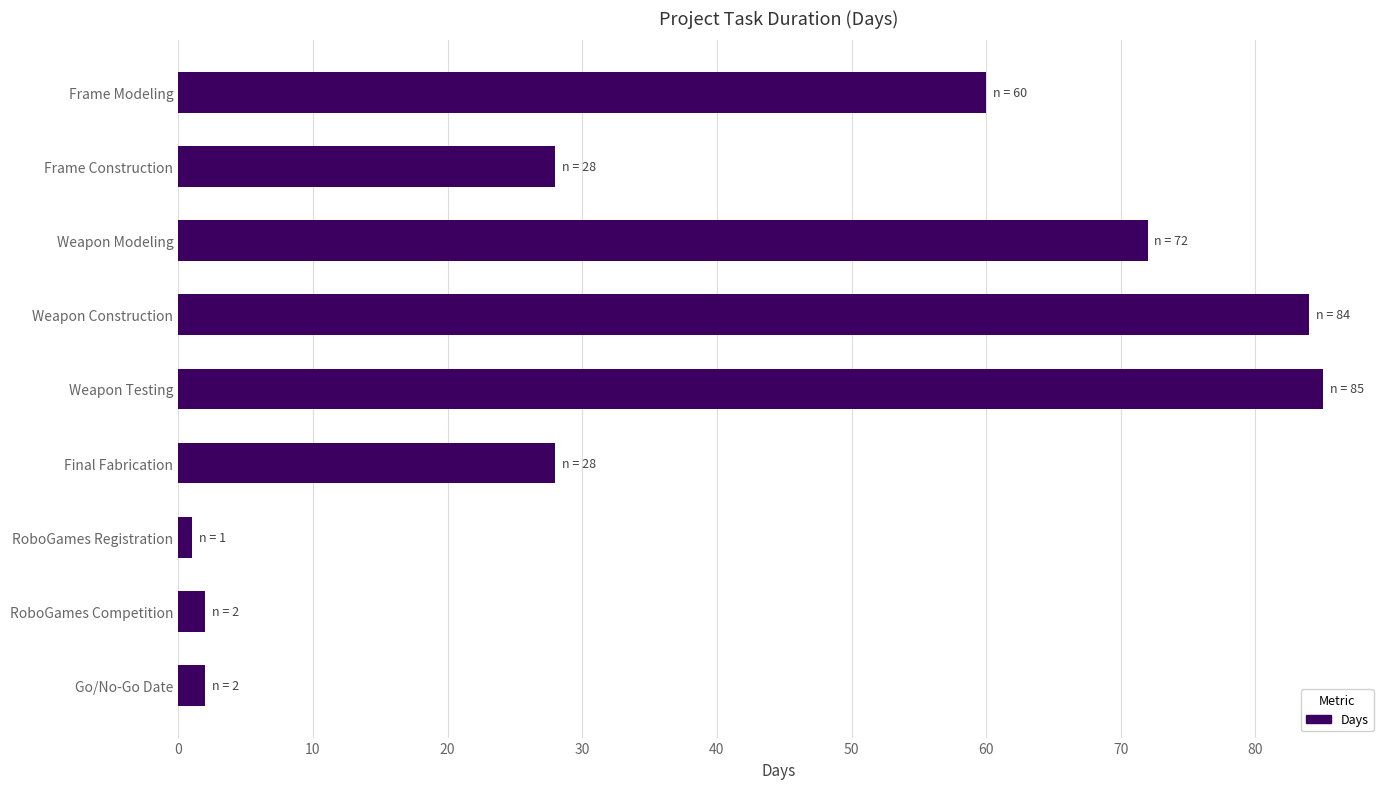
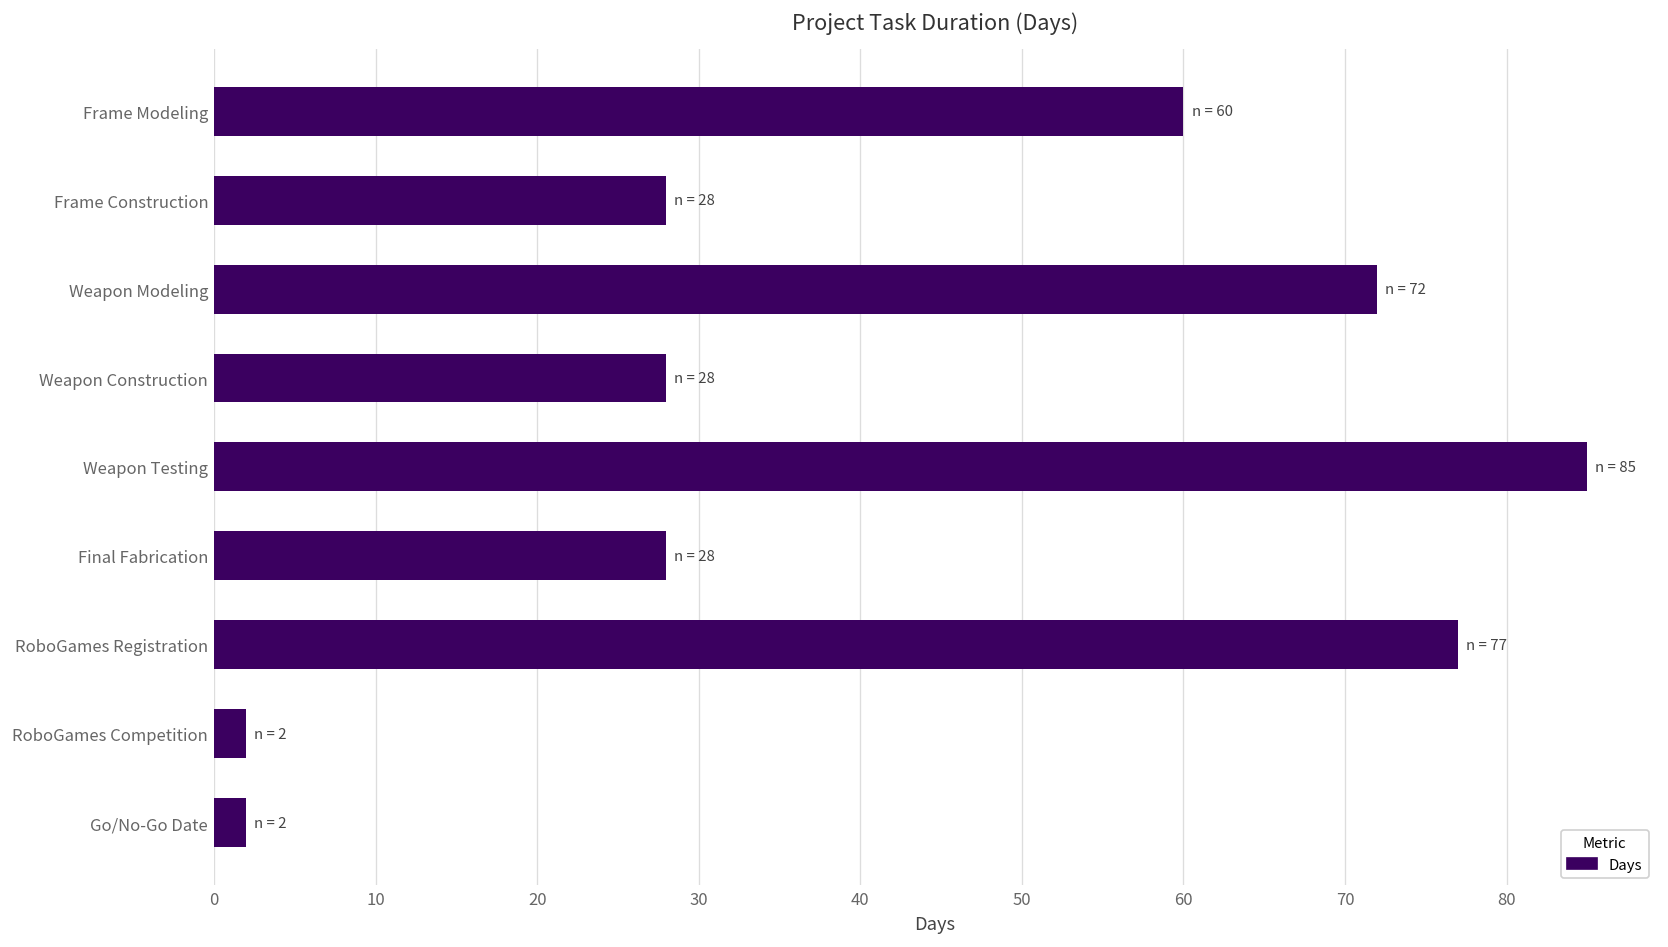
  {
    "Frame Modeling": 60,
    "Frame Construction": 28,
    "Weapon Modeling": 72,
-   "Weapon Construction": 84,
+   "Weapon Construction": 28,
    "Weapon Testing": 85,
    "Final Fabrication": 28,
-   "RoboGames Registration": 1,
+   "RoboGames Registration": 77,
    "RoboGames Competition": 2,
    "Go/No-Go Date": 2
  }
